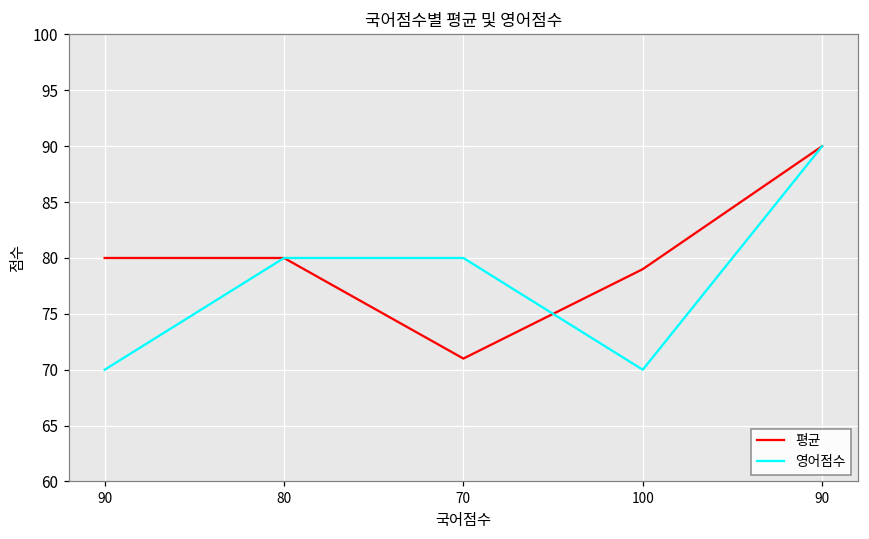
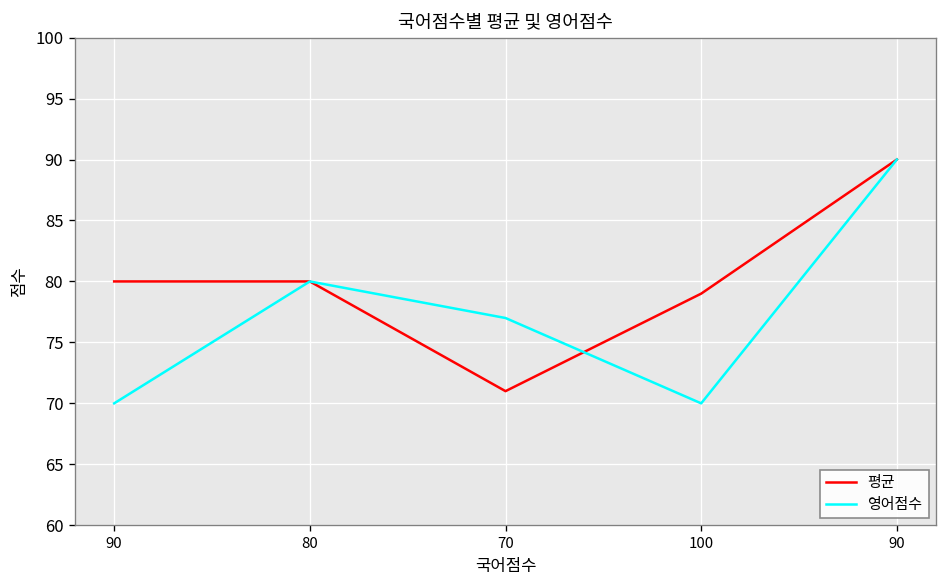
  {
    "평균": {
      "70": 71,
      "100": 79
    },
    "영어점수": {
-     "70": 80,
+     "70": 77,
      "100": 70
    }
  }
